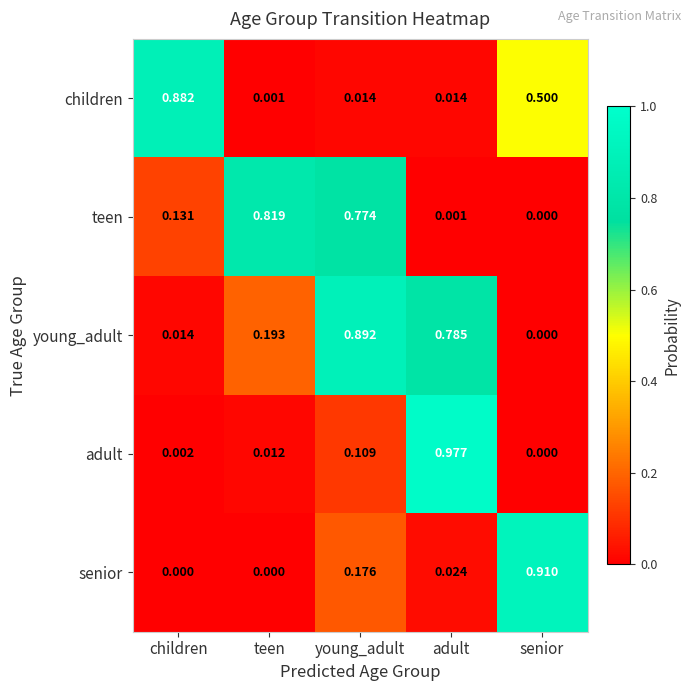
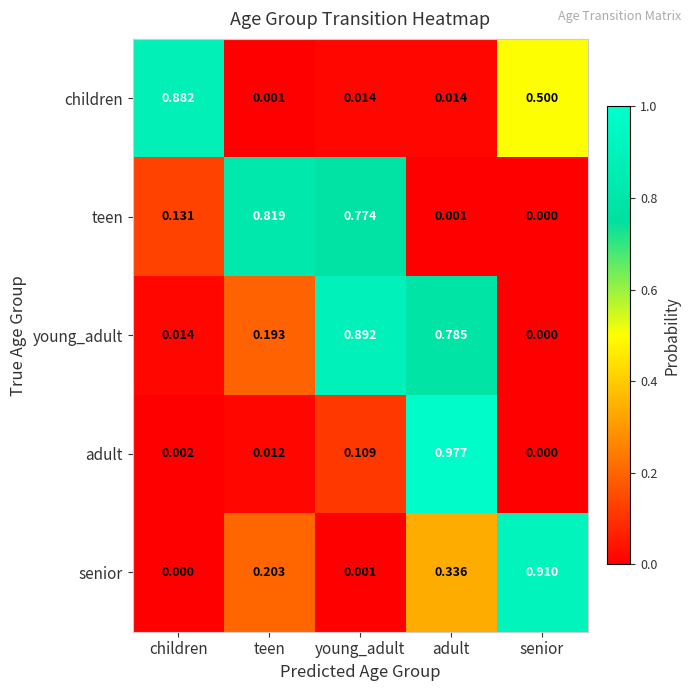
  {
    "children": {
      "children": 0.882,
      "teen": 0.001,
      "young_adult": 0.014,
      "adult": 0.014,
      "senior": 0.500
    },
    "teen": {
      "children": 0.131,
      "teen": 0.819,
      "young_adult": 0.774,
      "adult": 0.001,
      "senior": 0.000
    },
    "young_adult": {
      "children": 0.014,
      "teen": 0.193,
      "young_adult": 0.892,
      "adult": 0.785,
      "senior": 0.000
    },
    "adult": {
      "children": 0.002,
      "teen": 0.012,
      "young_adult": 0.109,
      "adult": 0.977,
      "senior": 0.000
    },
    "senior": {
      "children": 0.000,
-     "teen": 0.000,
-     "young_adult": 0.176,
-     "adult": 0.024,
+     "teen": 0.203,
+     "young_adult": 0.001,
+     "adult": 0.336,
      "senior": 0.910
    }
  }
